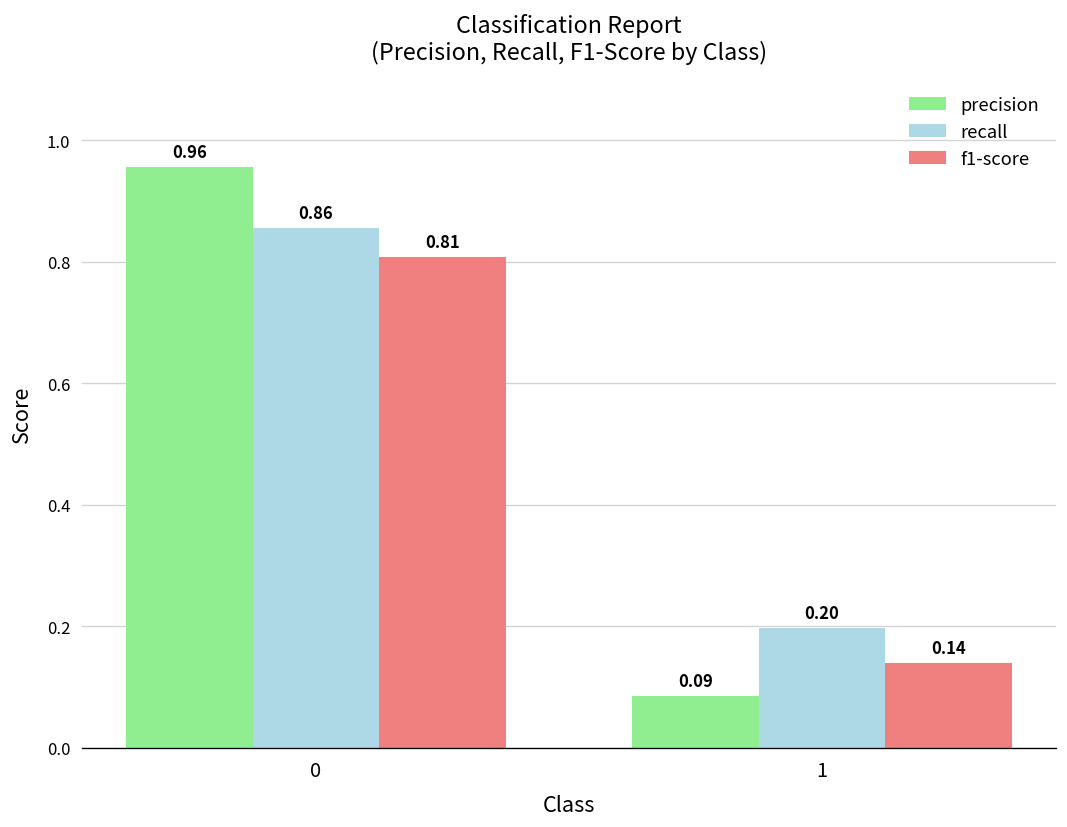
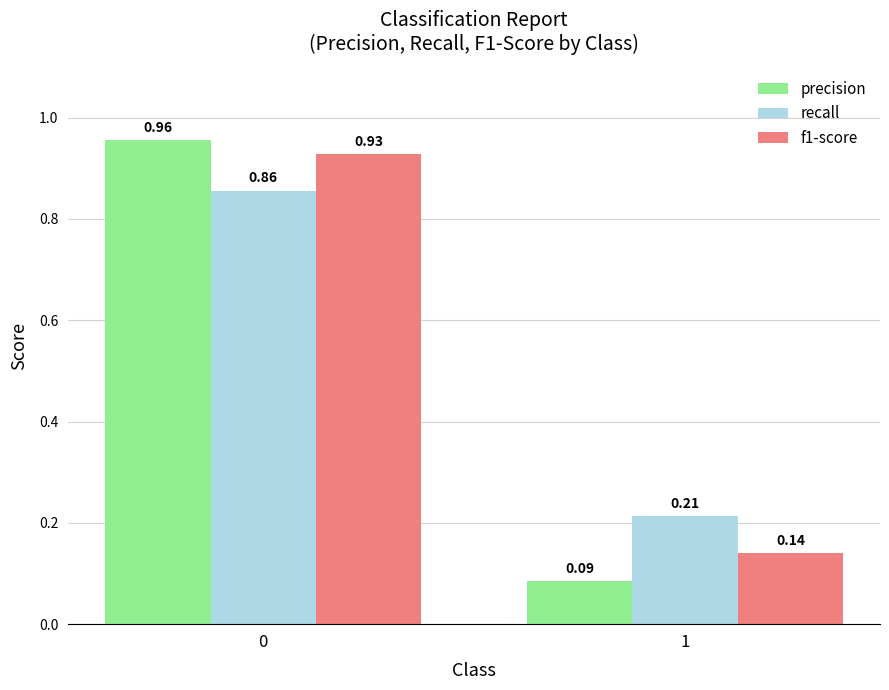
  {
    "precision": {
      "0": 0.96,
      "1": 0.09
    },
    "recall": {
      "0": 0.86,
-     "1": 0.20
+     "1": 0.21
    },
    "f1-score": {
-     "0": 0.81,
+     "0": 0.93,
      "1": 0.14
    }
  }
